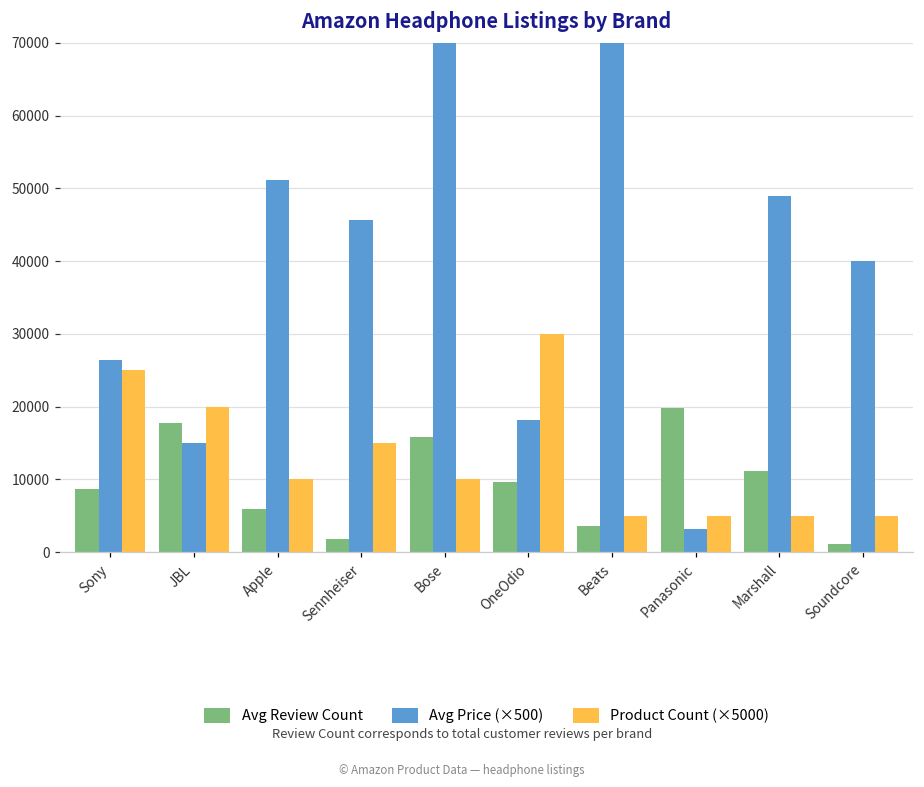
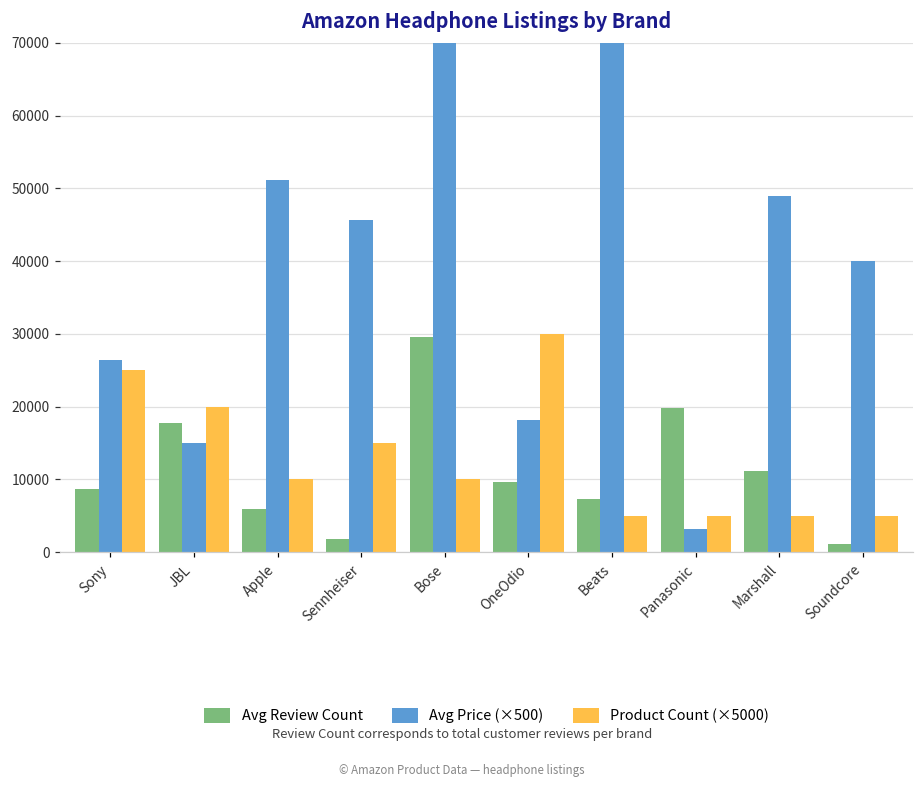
  {
    "Avg Review Count": {
      "Sony": 9000,
      "JBL": 18000,
      "Apple": 6000,
      "Sennheiser": 2000,
-     "Bose": 16000,
+     "Bose": 30000,
      "OneOdio": 10000,
-     "Beats": 4000,
+     "Beats": 7000,
      "Panasonic": 20000,
      "Marshall": 11000,
      "Soundcore": 1000
    },
    "Avg Price (×500)": {
      "Sony": 26000,
      "JBL": 15000,
      "Apple": 51000,
      "Sennheiser": 46000,
      "OneOdio": 18000,
      "Panasonic": 3000,
      "Marshall": 49000,
      "Soundcore": 40000
    },
    "Product Count (×5000)": {
      "Sony": 25000,
      "JBL": 20000,
      "Apple": 10000,
      "Sennheiser": 15000,
      "Bose": 10000,
      "OneOdio": 30000,
      "Beats": 5000,
      "Panasonic": 5000,
      "Marshall": 5000,
      "Soundcore": 5000
    }
  }
